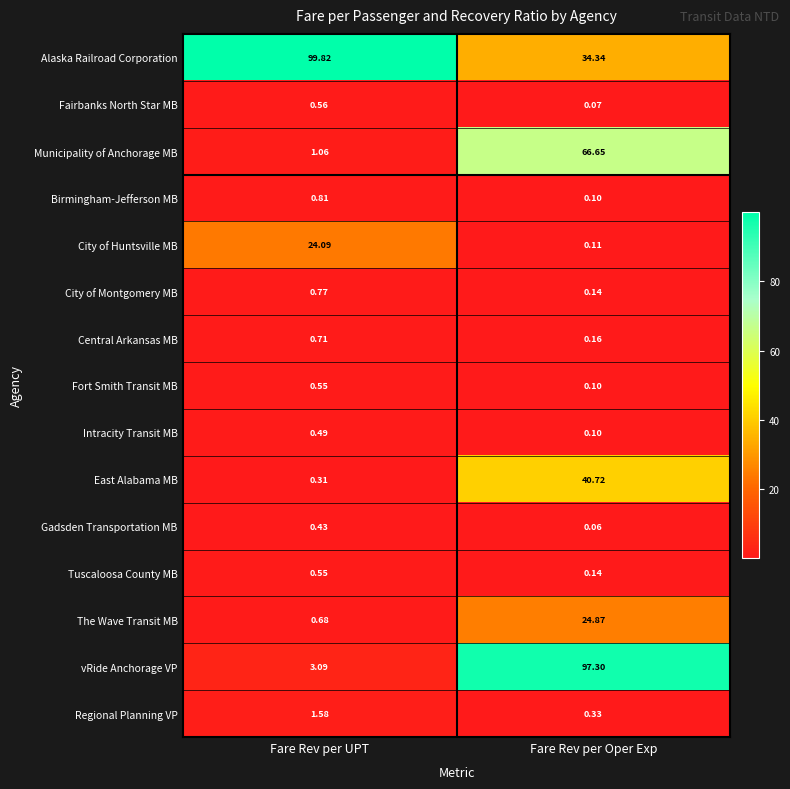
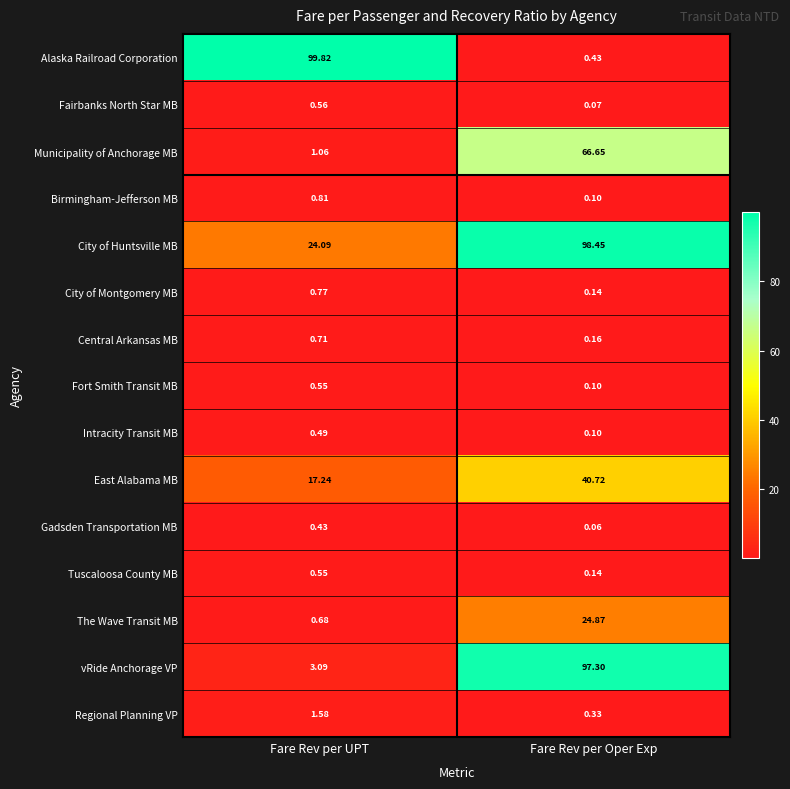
  {
    "Alaska Railroad Corporation": {
      "Fare Rev per UPT": 99.82,
-     "Fare Rev per Oper Exp": 34.34
+     "Fare Rev per Oper Exp": 0.43
    },
    "Fairbanks North Star MB": {
      "Fare Rev per UPT": 0.56,
      "Fare Rev per Oper Exp": 0.07
    },
    "Municipality of Anchorage MB": {
      "Fare Rev per UPT": 1.06,
      "Fare Rev per Oper Exp": 66.65
    },
    "Birmingham-Jefferson MB": {
      "Fare Rev per UPT": 0.81,
      "Fare Rev per Oper Exp": 0.10
    },
    "City of Huntsville MB": {
      "Fare Rev per UPT": 24.09,
-     "Fare Rev per Oper Exp": 0.11
+     "Fare Rev per Oper Exp": 98.45
    },
    "City of Montgomery MB": {
      "Fare Rev per UPT": 0.77,
      "Fare Rev per Oper Exp": 0.14
    },
    "Central Arkansas MB": {
      "Fare Rev per UPT": 0.71,
      "Fare Rev per Oper Exp": 0.16
    },
    "Fort Smith Transit MB": {
      "Fare Rev per UPT": 0.55,
      "Fare Rev per Oper Exp": 0.10
    },
    "Intracity Transit MB": {
      "Fare Rev per UPT": 0.49,
      "Fare Rev per Oper Exp": 0.10
    },
    "East Alabama MB": {
-     "Fare Rev per UPT": 0.31,
+     "Fare Rev per UPT": 17.24,
      "Fare Rev per Oper Exp": 40.72
    },
    "Gadsden Transportation MB": {
      "Fare Rev per UPT": 0.43,
      "Fare Rev per Oper Exp": 0.06
    },
    "Tuscaloosa County MB": {
      "Fare Rev per UPT": 0.55,
      "Fare Rev per Oper Exp": 0.14
    },
    "The Wave Transit MB": {
      "Fare Rev per UPT": 0.68,
      "Fare Rev per Oper Exp": 24.87
    },
    "vRide Anchorage VP": {
      "Fare Rev per UPT": 3.09,
      "Fare Rev per Oper Exp": 97.30
    },
    "Regional Planning VP": {
      "Fare Rev per UPT": 1.58,
      "Fare Rev per Oper Exp": 0.33
    }
  }
